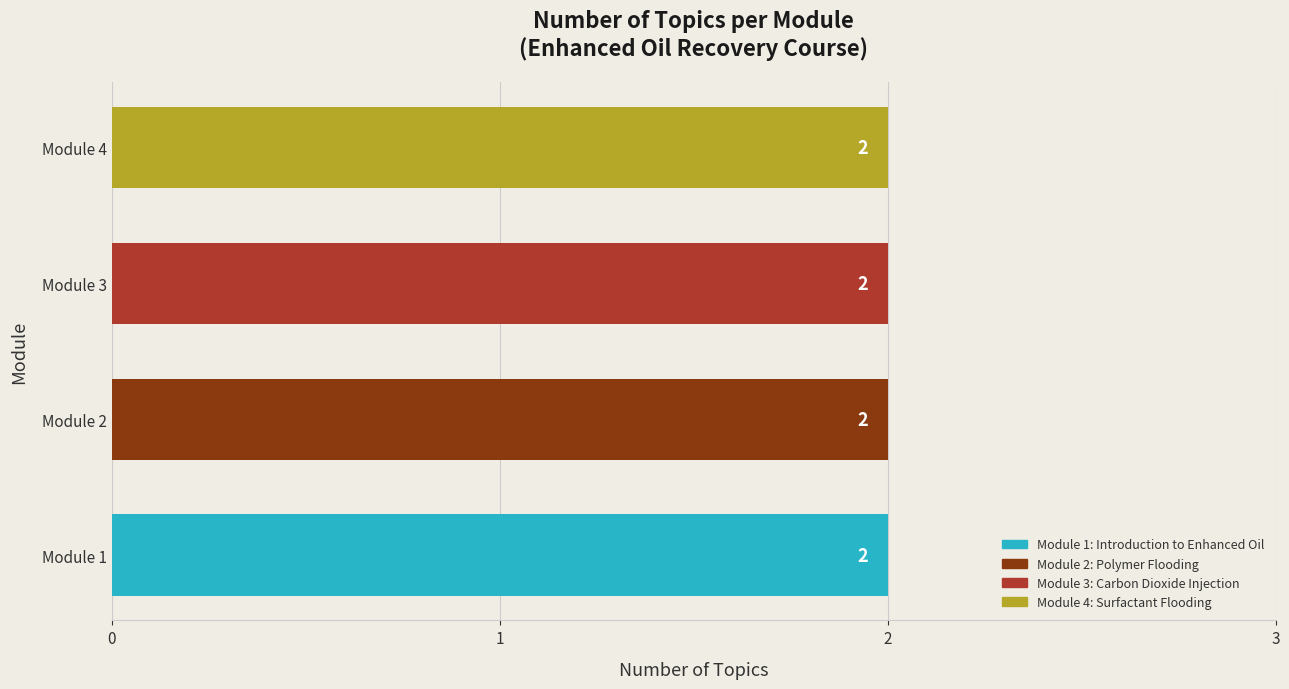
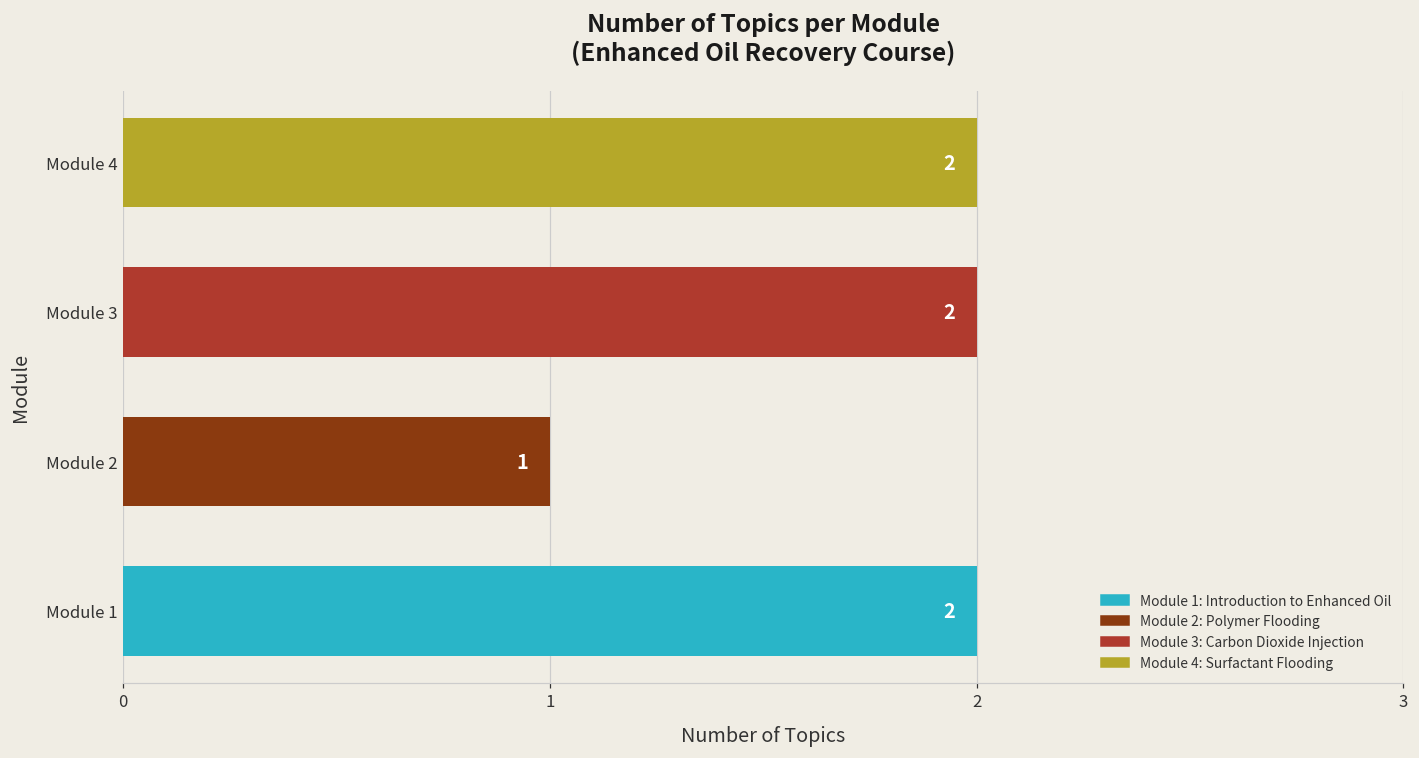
  {
    "Module 4": 2,
    "Module 3": 2,
-   "Module 2": 2,
+   "Module 2": 1,
    "Module 1": 2
  }
